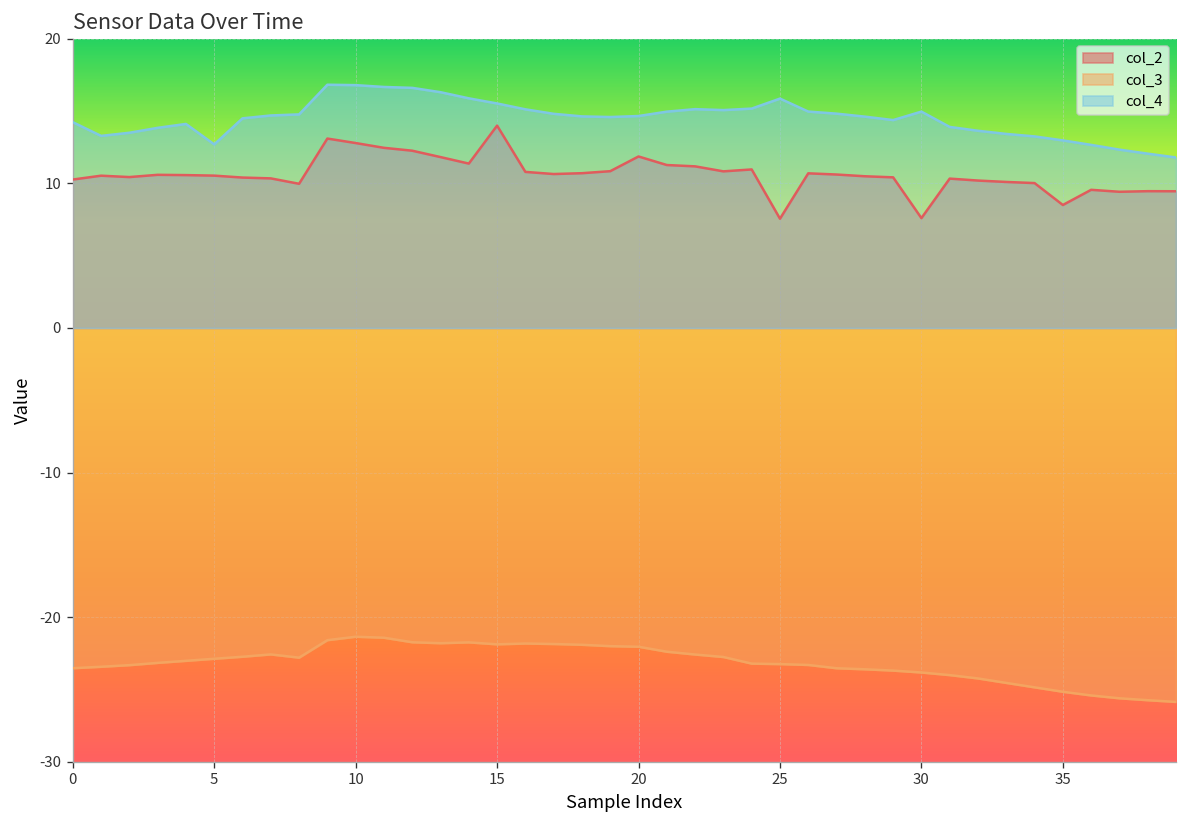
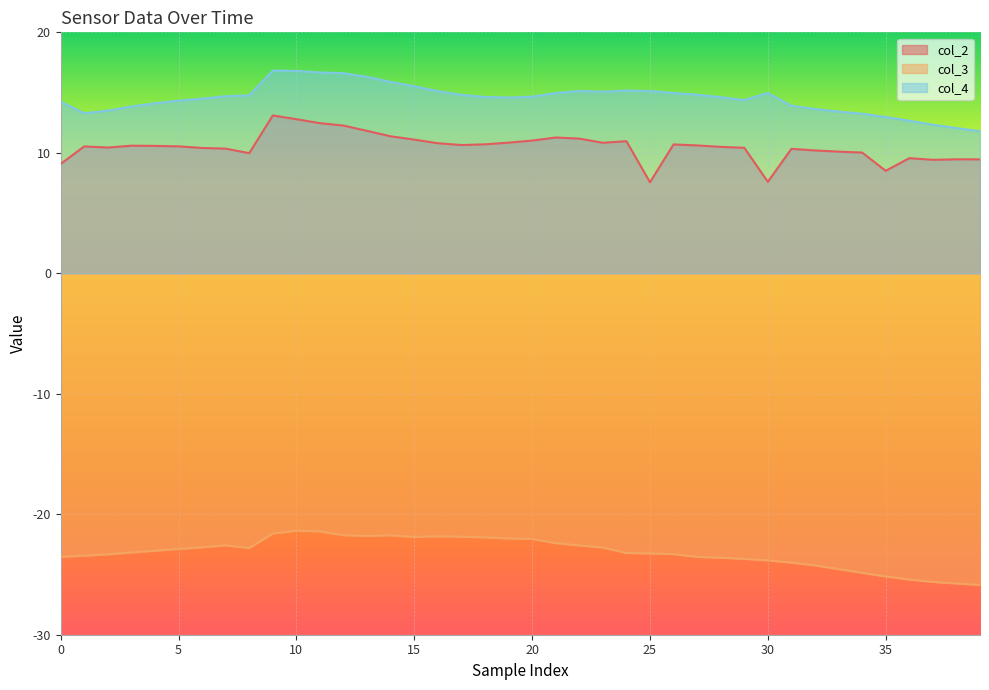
  {
    "col_2": {
-     "0": 10.3,
+     "0": 9.1,
      "5": 10.5,
      "10": 12.8,
-     "15": 14.0,
-     "20": 11.9,
+     "15": 11.1,
+     "20": 11.0,
      "25": 7.6,
      "30": 7.6,
      "35": 8.5
    },
    "col_4": {
      "0": 14.2,
-     "5": 12.7,
+     "5": 14.3,
      "10": 16.8,
      "15": 15.5,
      "20": 14.7,
-     "25": 15.9,
+     "25": 15.1,
      "30": 15.0,
      "35": 13.0
    }
  }
